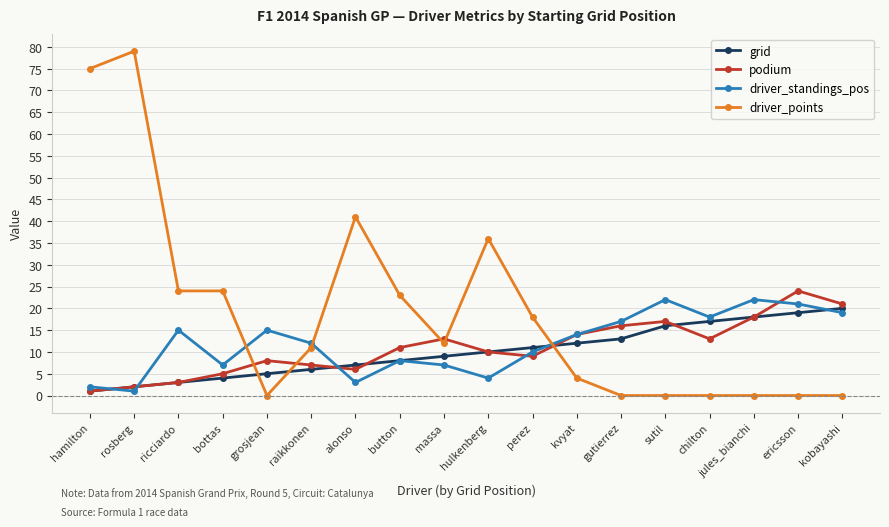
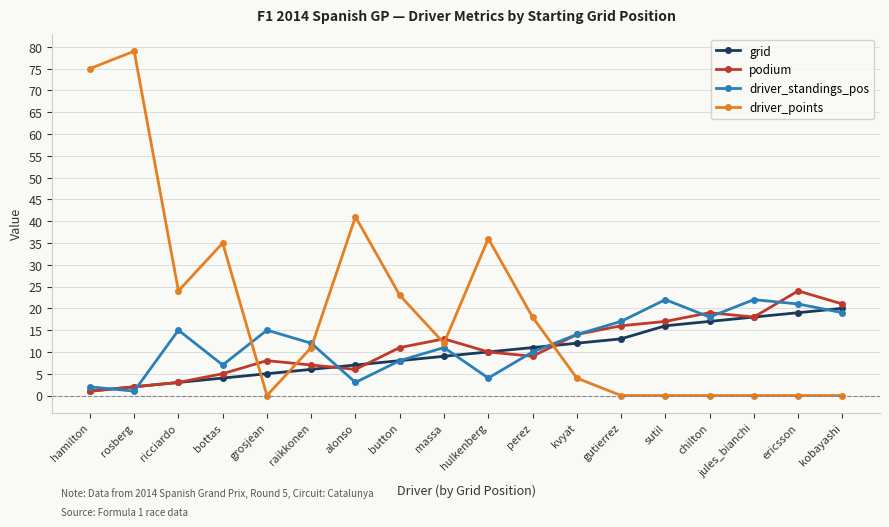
  {
    "grid": {
      "bottas": 4,
      "grosjean": 5,
      "raikkonen": 6,
      "alonso": 7,
      "massa": 9,
      "perez": 11,
      "kvyat": 12,
      "gutierrez": 13,
      "sutil": 16,
      "chilton": 17,
      "ericsson": 19,
      "kobayashi": 20
    },
    "podium": {
      "bottas": 5,
      "grosjean": 8,
      "raikkonen": 7,
      "alonso": 6,
      "button": 11,
      "massa": 13,
      "perez": 9,
      "gutierrez": 16,
      "sutil": 17,
-     "chilton": 13,
+     "chilton": 19,
      "ericsson": 24,
      "kobayashi": 21
    },
    "driver_standings_pos": {
      "hamilton": 2,
      "rosberg": 1,
      "ricciardo": 15,
      "bottas": 7,
      "grosjean": 15,
      "raikkonen": 12,
      "alonso": 3,
-     "massa": 7,
+     "massa": 11,
      "hulkenberg": 4,
      "perez": 10,
      "gutierrez": 17,
      "sutil": 22,
      "chilton": 18,
      "jules_bianchi": 22,
      "ericsson": 21,
      "kobayashi": 19
    },
    "driver_points": {
      "hamilton": 75,
      "rosberg": 79,
      "ricciardo": 24,
-     "bottas": 24,
+     "bottas": 35,
      "grosjean": 0,
      "raikkonen": 11,
      "alonso": 41,
      "button": 23,
      "massa": 12,
      "hulkenberg": 36,
      "perez": 18,
      "kvyat": 4,
      "gutierrez": 0,
      "sutil": 0,
      "chilton": 0,
      "jules_bianchi": 0,
      "ericsson": 0,
      "kobayashi": 0
    }
  }
